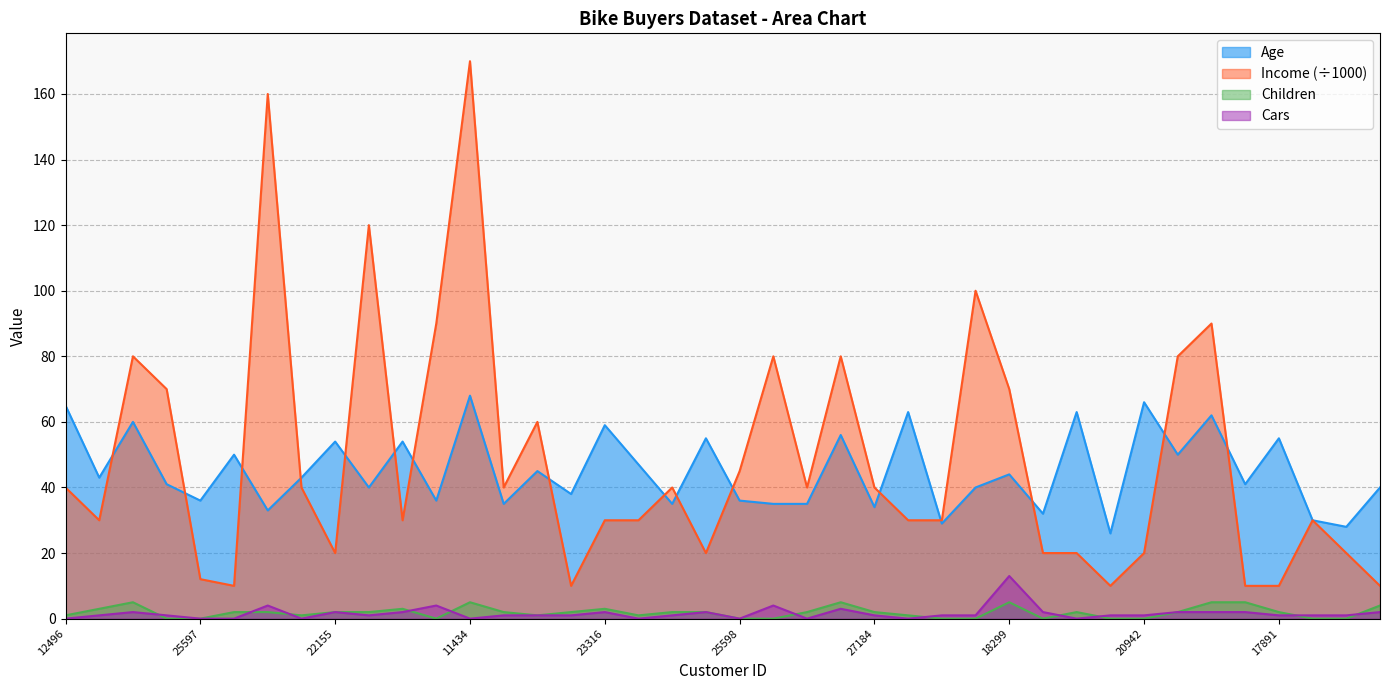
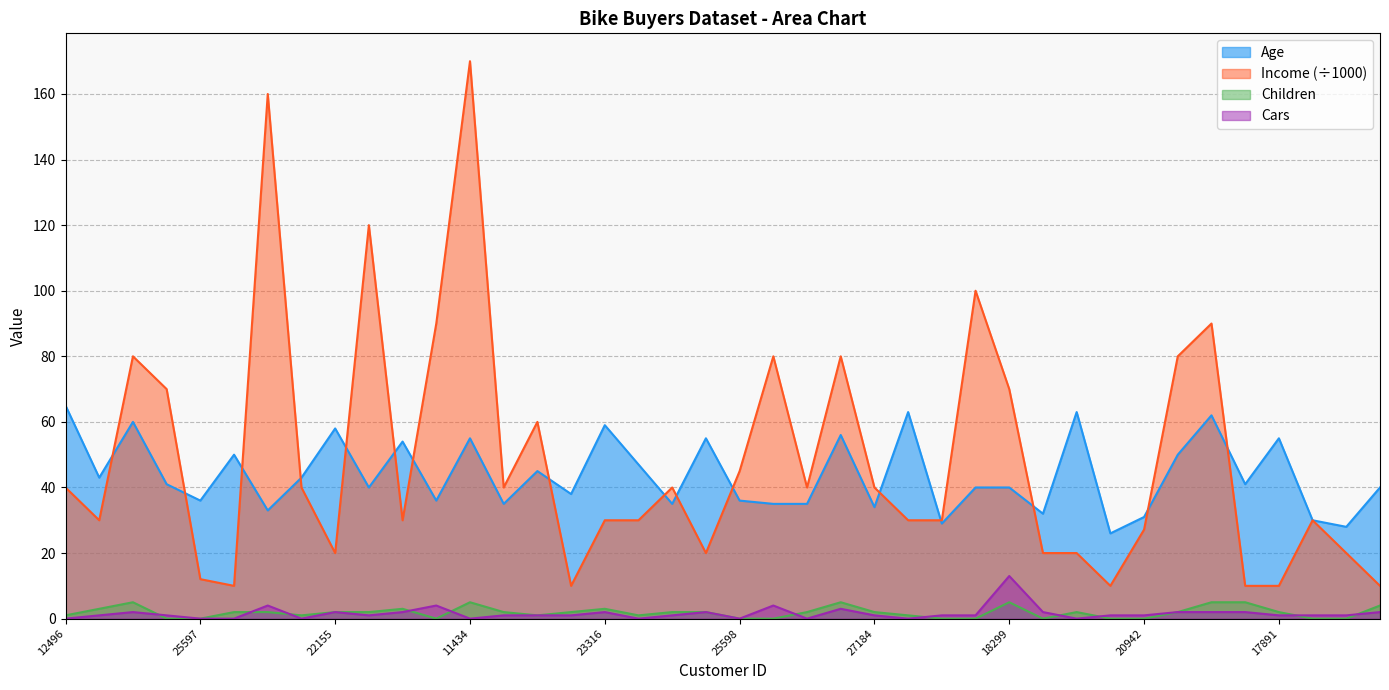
  {
    "Age": {
      "12496": 65,
      "25597": 36,
-     "22155": 54,
-     "11434": 68,
+     "22155": 58,
+     "11434": 55,
      "23316": 59,
      "25598": 36,
      "27184": 34,
-     "18299": 44,
-     "20942": 66,
+     "18299": 40,
+     "20942": 31,
      "17891": 55
    },
    "Income (÷1000)": {
      "12496": 40,
      "25597": 12,
      "22155": 20,
      "11434": 170,
      "23316": 30,
      "25598": 45,
      "27184": 40,
      "18299": 70,
-     "20942": 20,
+     "20942": 27,
      "17891": 10
    },
    "Children": {
      "12496": 1,
      "11434": 5,
      "23316": 3,
      "27184": 2,
      "18299": 5,
      "20942": 0,
      "17891": 2
    },
    "Cars": {
      "12496": 0,
      "11434": 0,
      "23316": 2,
      "27184": 1,
      "18299": 13,
      "20942": 1,
      "17891": 1
    }
  }
